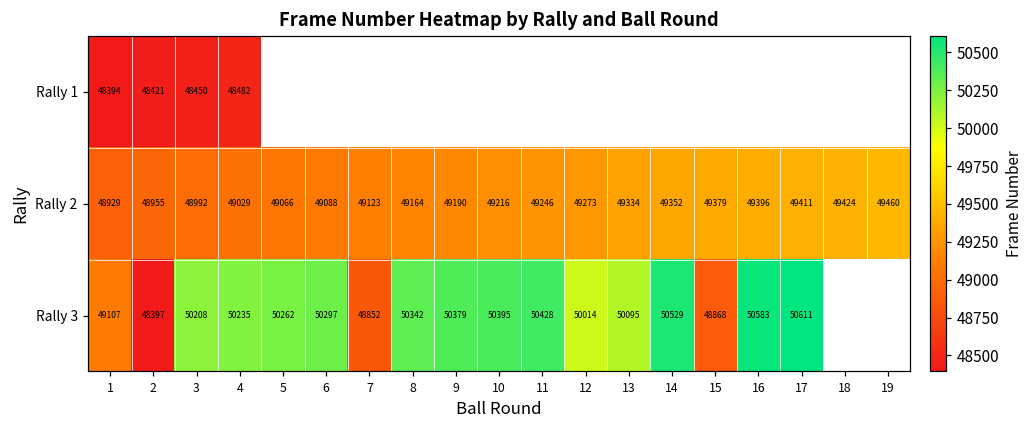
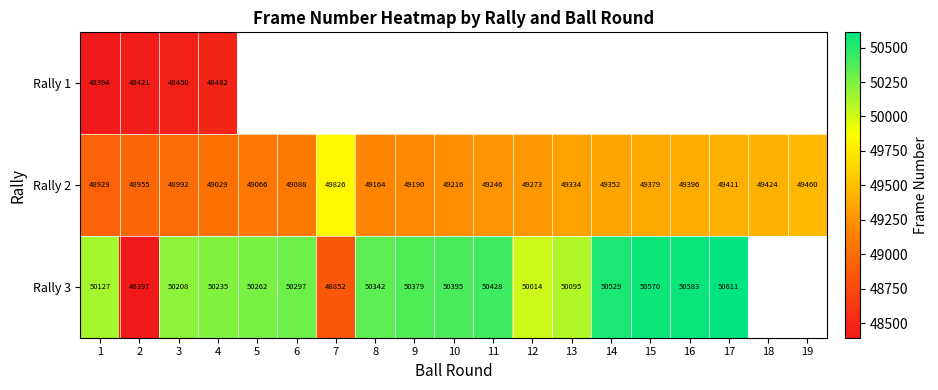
  {
    "Rally 1": {
      "1": 48394,
      "2": 48421,
      "3": 48450,
      "4": 48482
    },
    "Rally 2": {
      "1": 48929,
      "2": 48955,
      "3": 48992,
      "4": 49029,
      "5": 49066,
      "6": 49088,
-     "7": 49123,
+     "7": 49826,
      "8": 49164,
      "9": 49190,
      "10": 49216,
      "11": 49246,
      "12": 49273,
      "13": 49334,
      "14": 49352,
      "15": 49379,
      "16": 49396,
      "17": 49411,
      "18": 49424,
      "19": 49460
    },
    "Rally 3": {
-     "1": 49107,
+     "1": 50127,
      "2": 48397,
      "3": 50208,
      "4": 50235,
      "5": 50262,
      "6": 50297,
      "7": 48852,
      "8": 50342,
      "9": 50379,
      "10": 50395,
      "11": 50428,
      "12": 50014,
      "13": 50095,
      "14": 50529,
-     "15": 48868,
+     "15": 50570,
      "16": 50583,
      "17": 50611
    }
  }
